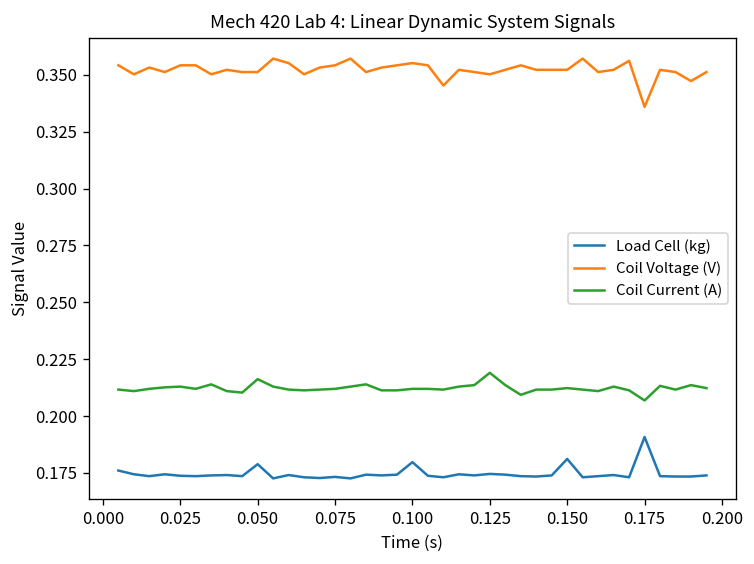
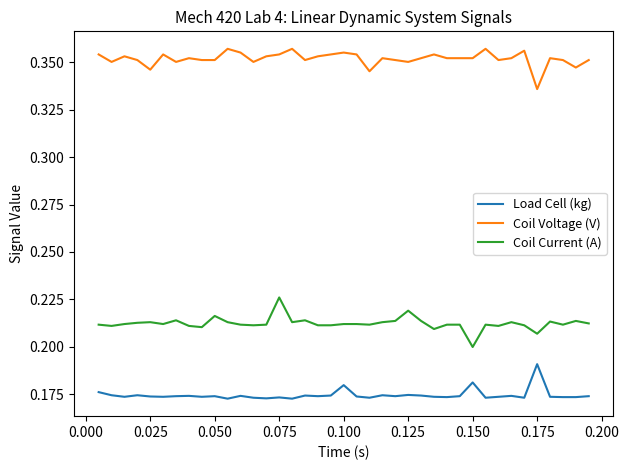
  {
    "Load Cell (kg)": {
      "0.025": 0.174,
-     "0.050": 0.179,
+     "0.050": 0.174,
      "0.075": 0.173,
      "0.100": 0.180,
      "0.125": 0.175,
      "0.150": 0.181,
      "0.175": 0.191
    },
    "Coil Voltage (V)": {
-     "0.025": 0.354,
+     "0.025": 0.346,
      "0.050": 0.351,
      "0.075": 0.354,
      "0.100": 0.355,
      "0.125": 0.350,
      "0.150": 0.352,
      "0.175": 0.336
    },
    "Coil Current (A)": {
      "0.025": 0.213,
      "0.050": 0.216,
-     "0.075": 0.212,
+     "0.075": 0.226,
      "0.100": 0.212,
      "0.125": 0.219,
-     "0.150": 0.212,
+     "0.150": 0.200,
      "0.175": 0.207
    }
  }
